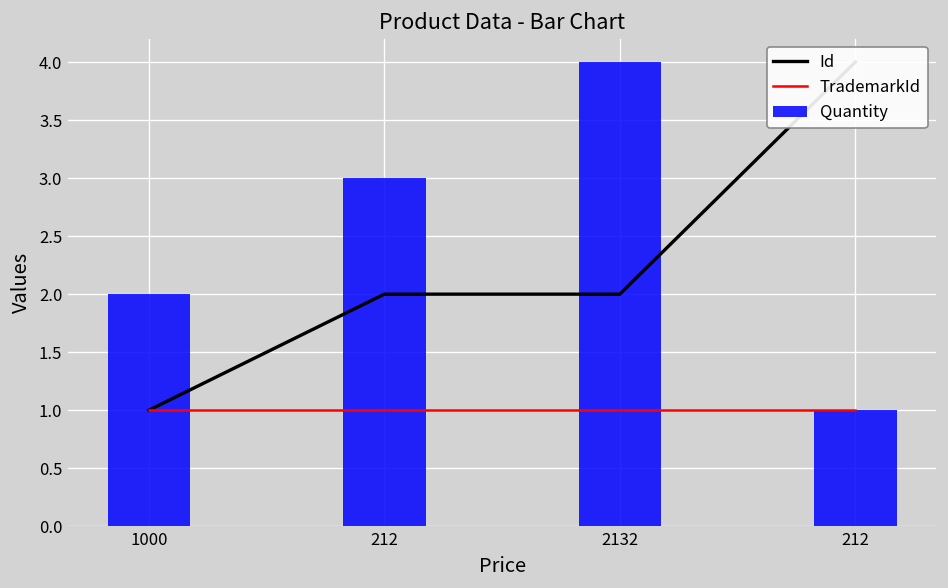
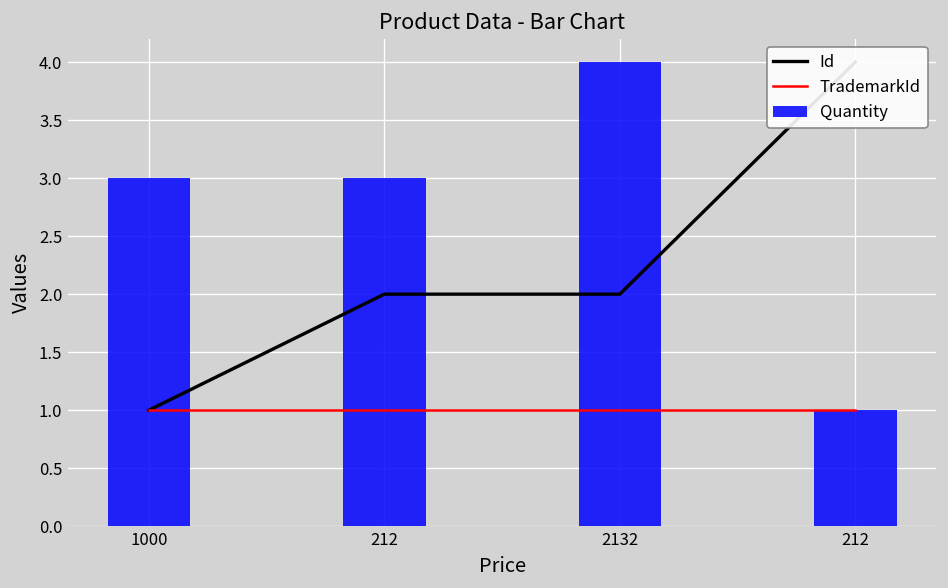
  {
    "Quantity": {
-     "1000": 2,
+     "1000": 3,
      "2132": 4
    },
    "Id": {
      "2132": 2
    },
    "TrademarkId": {
      "2132": 1
    }
  }
